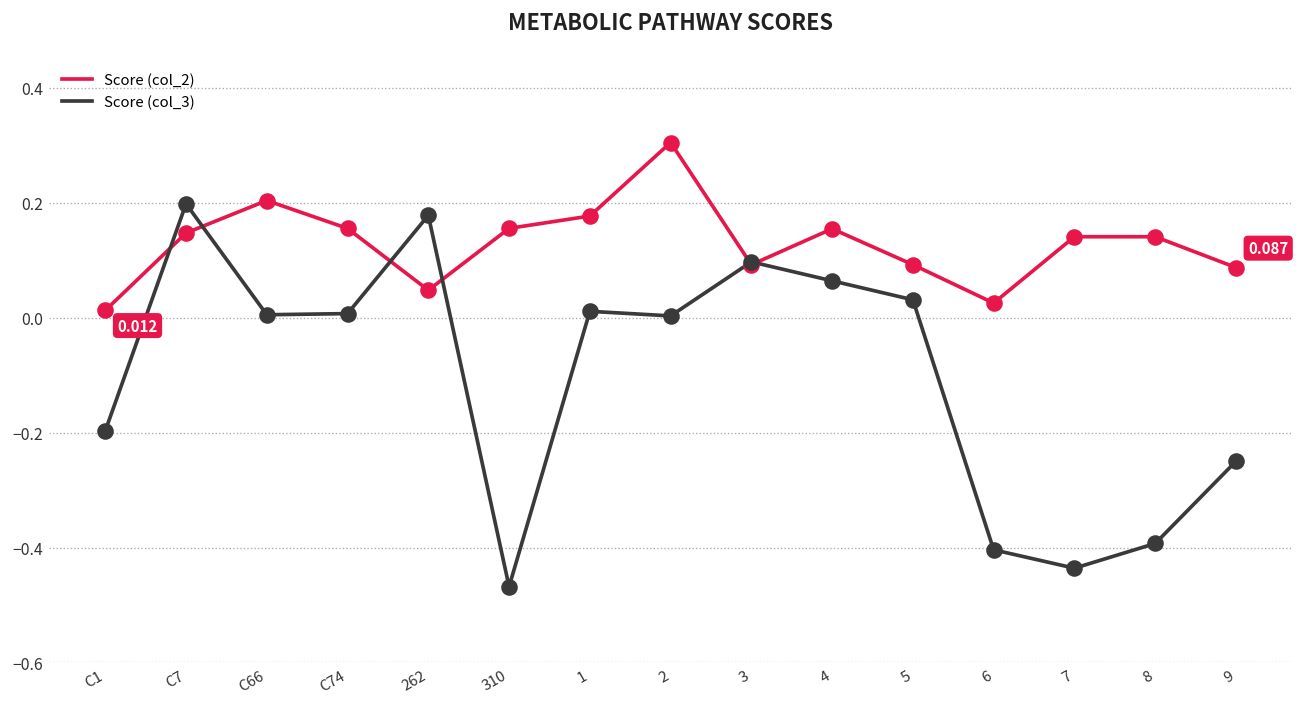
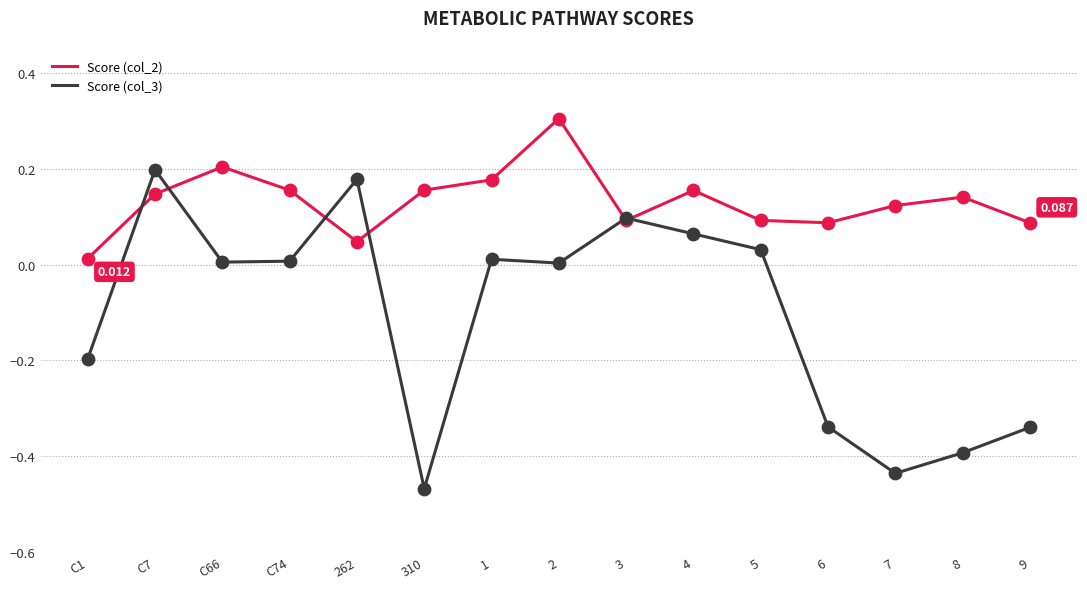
  {
    "Score (col_2)": {
      "C7": 0.15,
      "C66": 0.20,
      "C74": 0.16,
      "262": 0.05,
      "310": 0.16,
      "1": 0.18,
      "2": 0.30,
      "4": 0.15,
      "5": 0.09,
-     "6": 0.03,
-     "7": 0.14,
+     "6": 0.09,
+     "7": 0.12,
      "8": 0.14
    },
    "Score (col_3)": {
      "C1": -0.20,
      "C7": 0.20,
      "C66": 0.01,
      "C74": 0.01,
      "262": 0.18,
      "310": -0.47,
      "1": 0.01,
      "2": 0.00,
      "4": 0.06,
      "5": 0.03,
-     "6": -0.40,
+     "6": -0.34,
      "7": -0.44,
      "8": -0.39,
-     "9": -0.25
+     "9": -0.34
    }
  }
